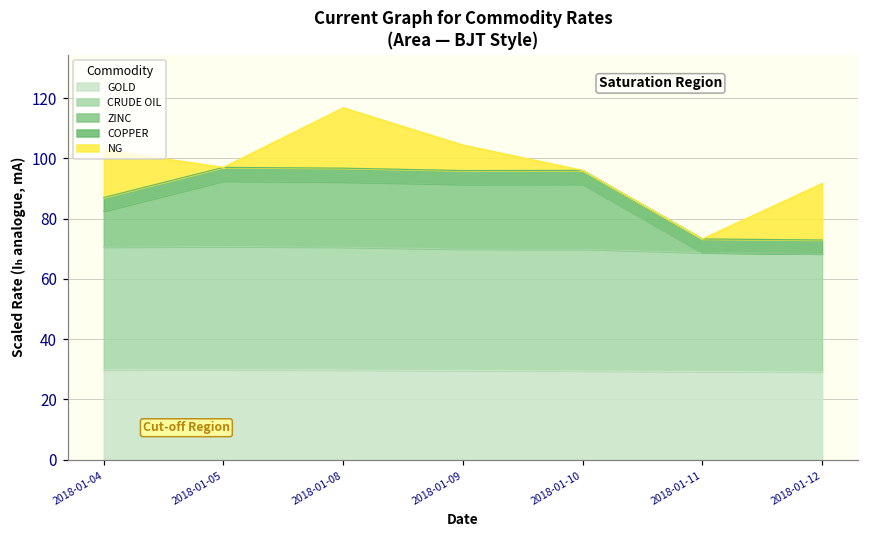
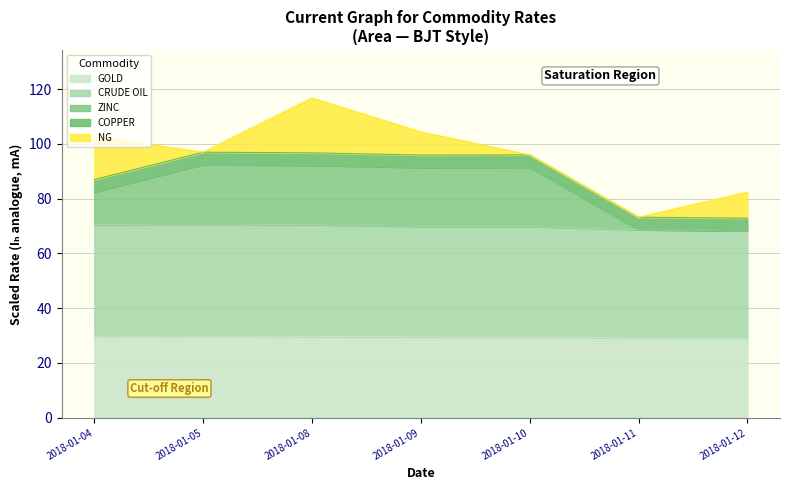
  {
    "NG": {
      "2018-01-08": 20,
      "2018-01-09": 8,
-     "2018-01-12": 19
+     "2018-01-12": 10
    }
  }
